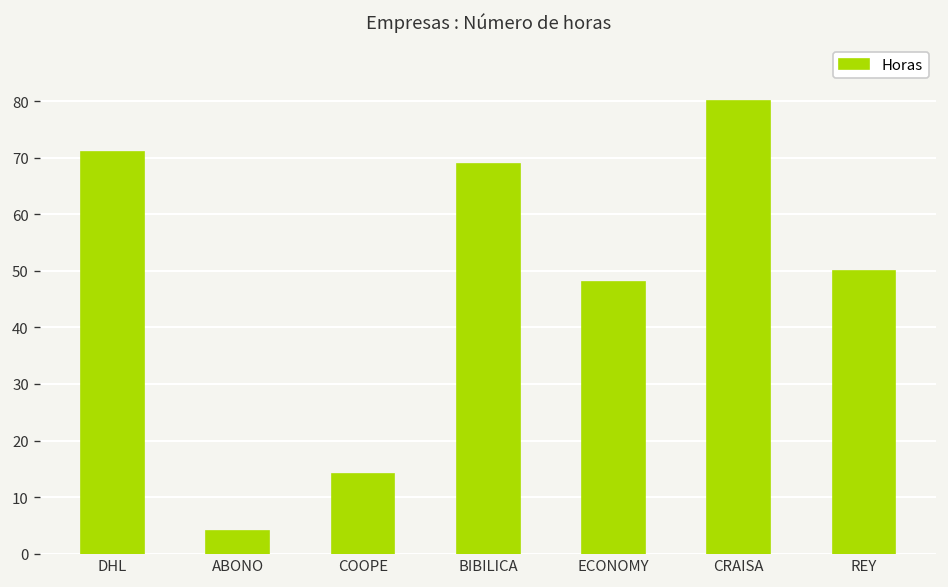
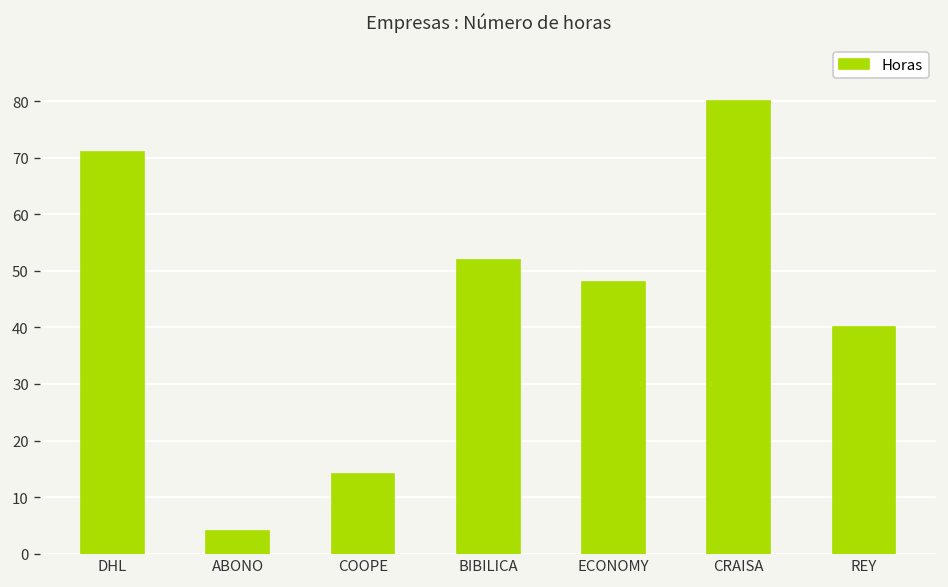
  {
    "DHL": 71,
    "ABONO": 4,
    "COOPE": 14,
-   "BIBILICA": 69,
+   "BIBILICA": 52,
    "ECONOMY": 48,
    "CRAISA": 80,
-   "REY": 50
+   "REY": 40
  }
